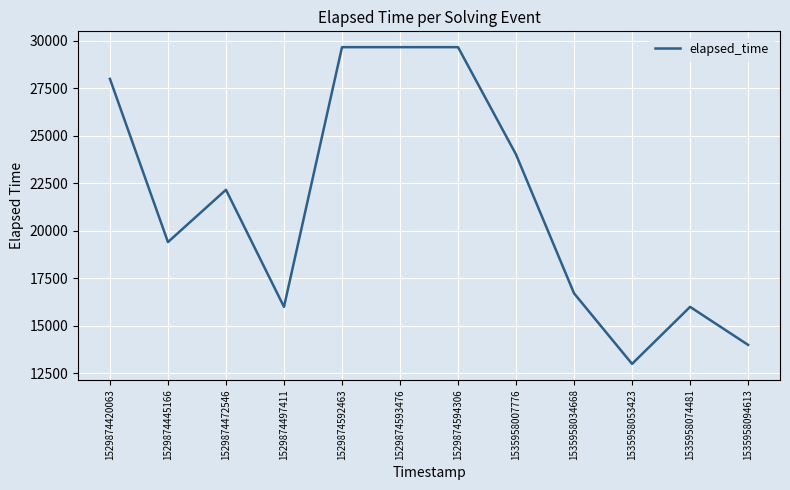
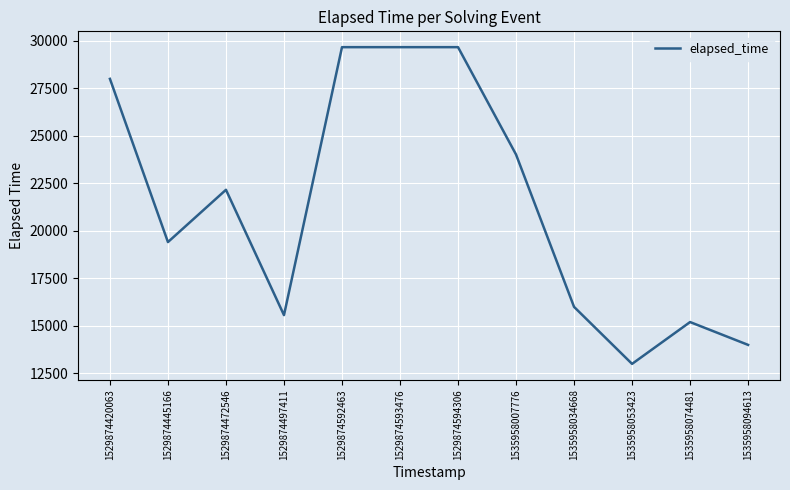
  {
    "1529874420063": 28000,
    "1529874445166": 19400,
    "1529874472546": 22200,
-   "1529874497411": 16000,
+   "1529874497411": 15600,
    "1529874592463": 29700,
    "1529874593476": 29700,
    "1529874594306": 29700,
    "1535958007776": 24000,
-   "1535958034668": 16700,
+   "1535958034668": 16000,
    "1535958053423": 13000,
-   "1535958074481": 16000,
+   "1535958074481": 15200,
    "1535958094613": 14000
  }
